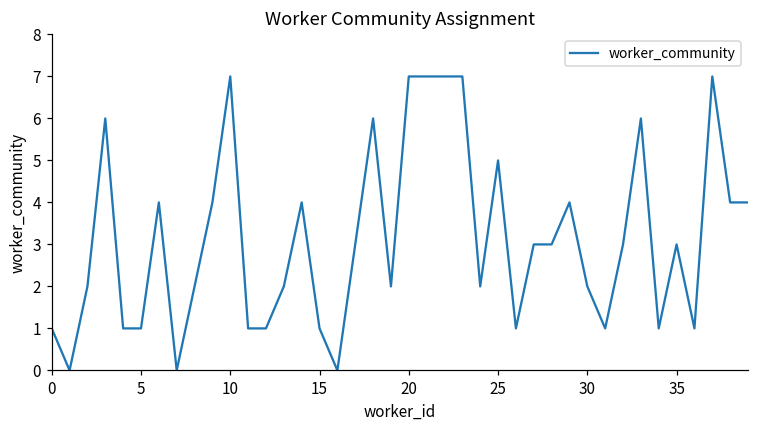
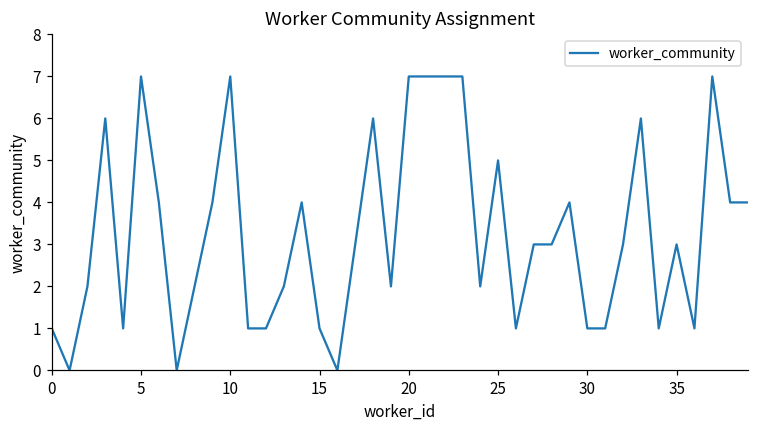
  {
    "0": 1,
-   "5": 1,
+   "5": 7,
    "10": 7,
    "15": 1,
    "20": 7,
    "25": 5,
-   "30": 2,
+   "30": 1,
    "35": 3
  }
